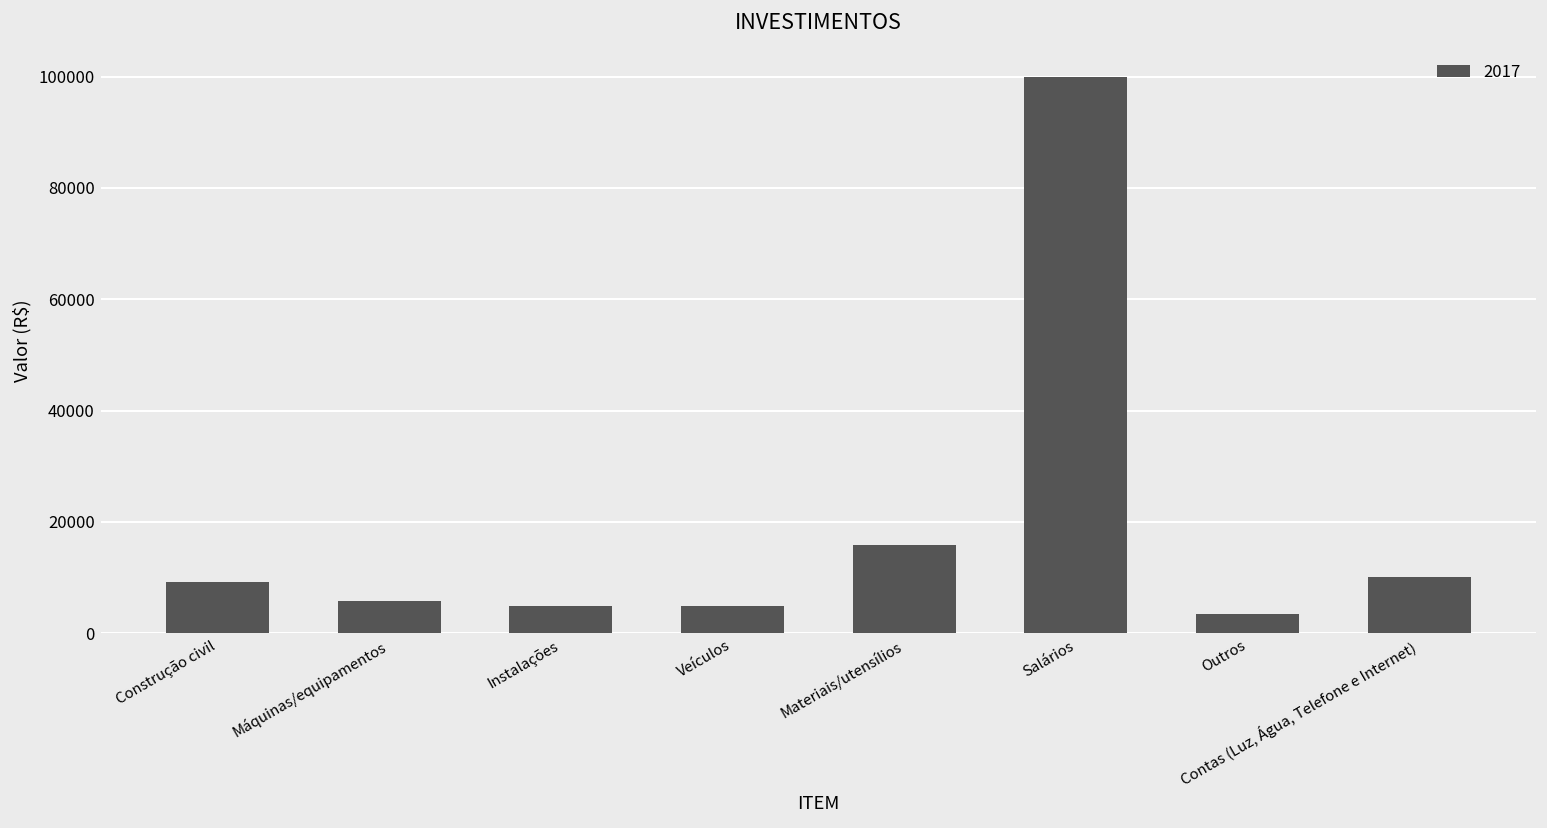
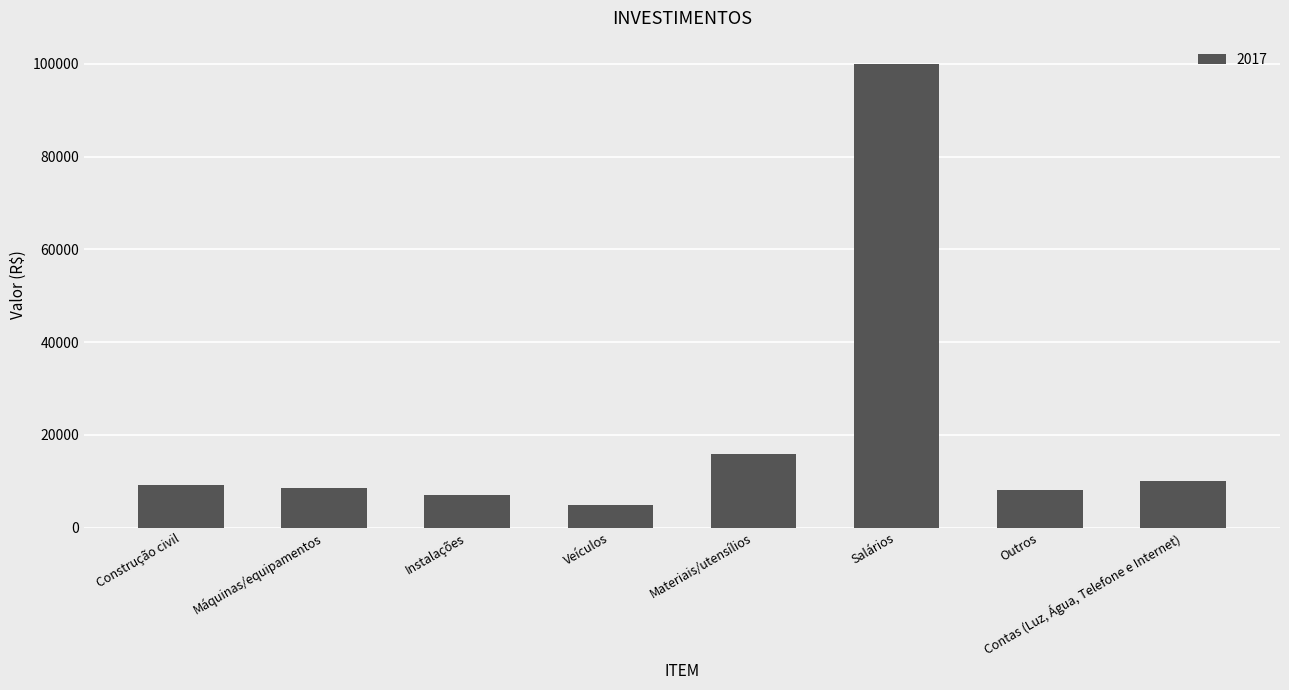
  {
    "Construção civil": 9000,
-   "Máquinas/equipamentos": 6000,
-   "Instalações": 5000,
+   "Máquinas/equipamentos": 9000,
+   "Instalações": 7000,
    "Veículos": 5000,
    "Materiais/utensílios": 16000,
    "Salários": 100000,
-   "Outros": 3000,
+   "Outros": 8000,
    "Contas (Luz, Água, Telefone e Internet)": 10000
  }
